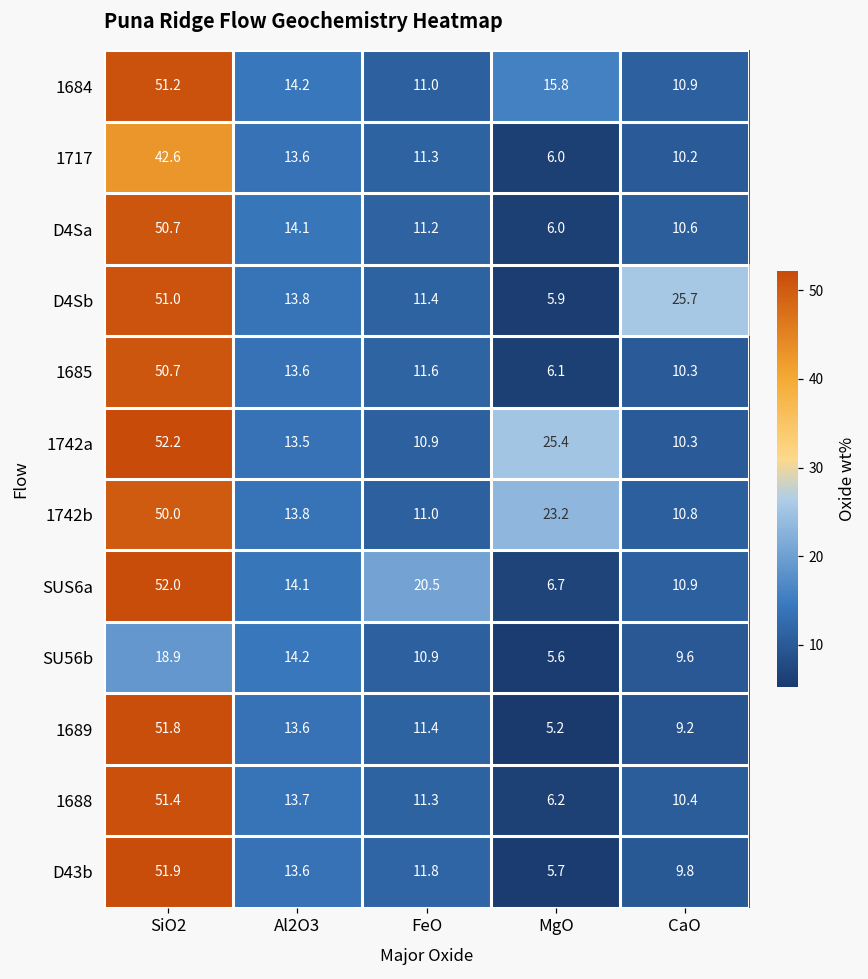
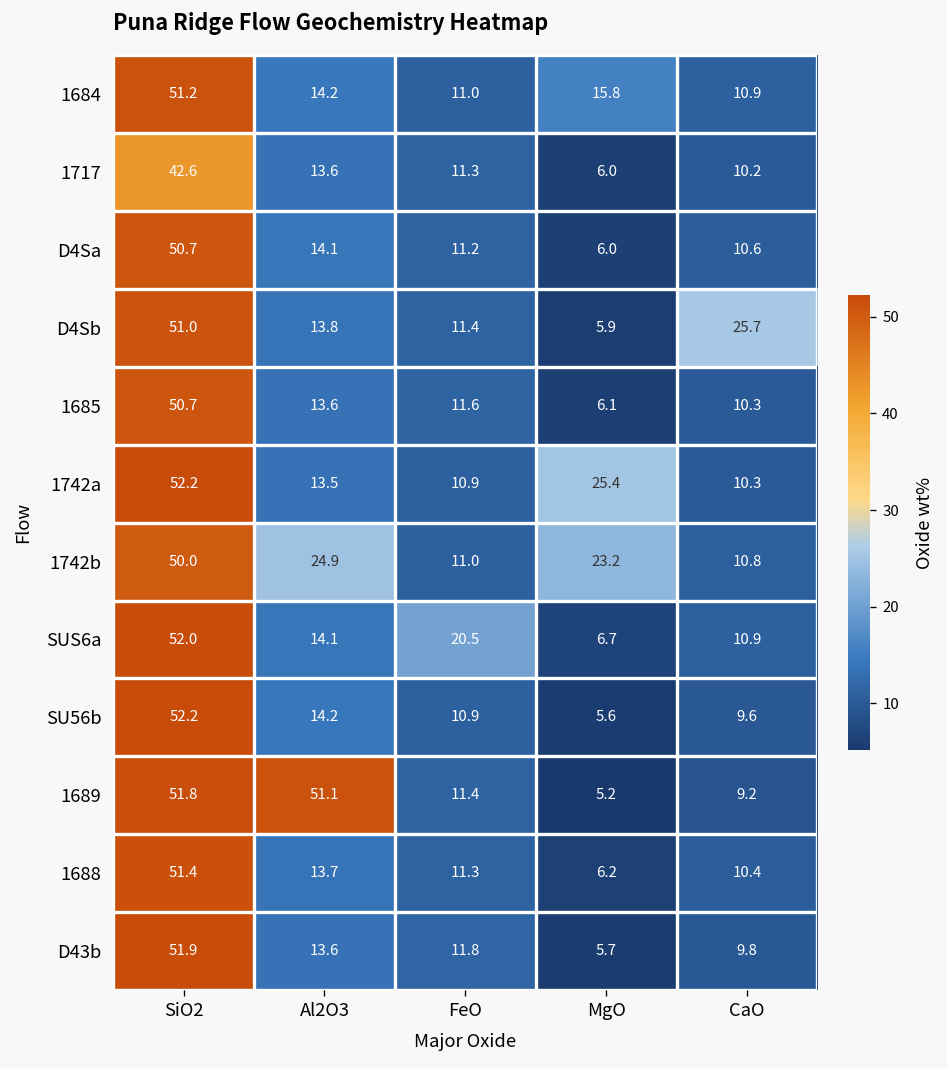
  {
    "1684": {
      "SiO2": 51.2,
      "Al2O3": 14.2,
      "FeO": 11.0,
      "MgO": 15.8,
      "CaO": 10.9
    },
    "1717": {
      "SiO2": 42.6,
      "Al2O3": 13.6,
      "FeO": 11.3,
      "MgO": 6.0,
      "CaO": 10.2
    },
    "D4Sa": {
      "SiO2": 50.7,
      "Al2O3": 14.1,
      "FeO": 11.2,
      "MgO": 6.0,
      "CaO": 10.6
    },
    "D4Sb": {
      "SiO2": 51.0,
      "Al2O3": 13.8,
      "FeO": 11.4,
      "MgO": 5.9,
      "CaO": 25.7
    },
    "1685": {
      "SiO2": 50.7,
      "Al2O3": 13.6,
      "FeO": 11.6,
      "MgO": 6.1,
      "CaO": 10.3
    },
    "1742a": {
      "SiO2": 52.2,
      "Al2O3": 13.5,
      "FeO": 10.9,
      "MgO": 25.4,
      "CaO": 10.3
    },
    "1742b": {
      "SiO2": 50.0,
-     "Al2O3": 13.8,
+     "Al2O3": 24.9,
      "FeO": 11.0,
      "MgO": 23.2,
      "CaO": 10.8
    },
    "SUS6a": {
      "SiO2": 52.0,
      "Al2O3": 14.1,
      "FeO": 20.5,
      "MgO": 6.7,
      "CaO": 10.9
    },
    "SU56b": {
-     "SiO2": 18.9,
+     "SiO2": 52.2,
      "Al2O3": 14.2,
      "FeO": 10.9,
      "MgO": 5.6,
      "CaO": 9.6
    },
    "1689": {
      "SiO2": 51.8,
-     "Al2O3": 13.6,
+     "Al2O3": 51.1,
      "FeO": 11.4,
      "MgO": 5.2,
      "CaO": 9.2
    },
    "1688": {
      "SiO2": 51.4,
      "Al2O3": 13.7,
      "FeO": 11.3,
      "MgO": 6.2,
      "CaO": 10.4
    },
    "D43b": {
      "SiO2": 51.9,
      "Al2O3": 13.6,
      "FeO": 11.8,
      "MgO": 5.7,
      "CaO": 9.8
    }
  }
